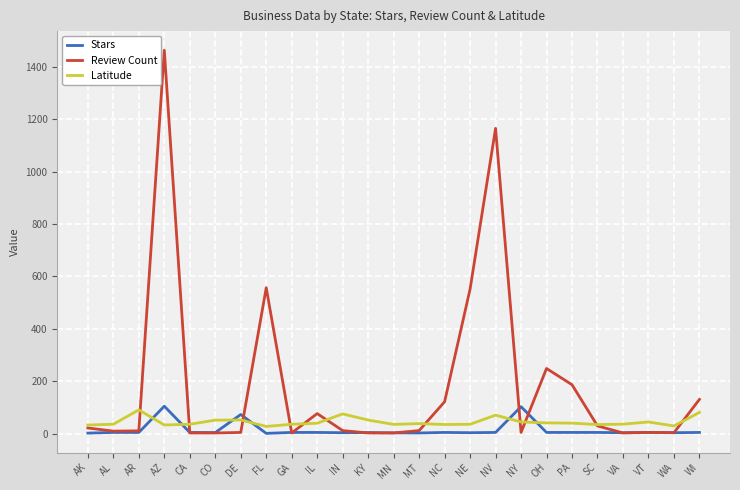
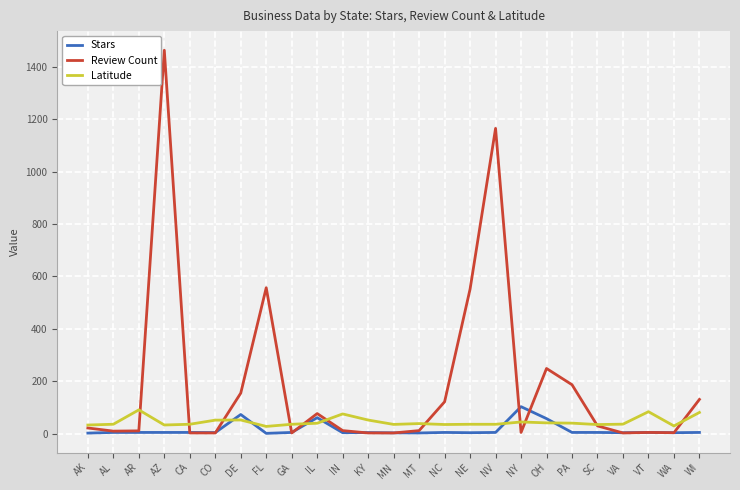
  {
    "Stars": {
      "AK": 0,
-     "AZ": 110,
+     "AZ": 10,
      "DE": 70,
      "FL": 0,
-     "IL": 10,
+     "IL": 60,
      "NC": 10,
      "NE": 0,
      "NV": 10,
      "NY": 100,
-     "OH": 10,
+     "OH": 60,
      "PA": 10,
      "SC": 10,
      "WI": 10
    },
    "Review Count": {
      "AK": 20,
      "AZ": 1460,
-     "DE": 10,
+     "DE": 160,
      "FL": 560,
      "IL": 80,
      "NC": 120,
      "NE": 550,
      "NV": 1170,
      "NY": 10,
      "OH": 250,
      "PA": 190,
      "WI": 130
    },
    "Latitude": {
      "AK": 30,
      "AL": 40,
      "AR": 90,
      "AZ": 30,
      "CA": 40,
      "CO": 50,
      "DE": 50,
      "FL": 30,
      "GA": 40,
      "IL": 40,
      "IN": 80,
      "KY": 50,
      "MN": 40,
      "MT": 40,
      "NC": 40,
      "NE": 40,
-     "NV": 70,
+     "NV": 40,
      "NY": 40,
      "OH": 40,
      "PA": 40,
      "VA": 40,
-     "VT": 40,
+     "VT": 80,
      "WA": 30,
      "WI": 80
    }
  }
